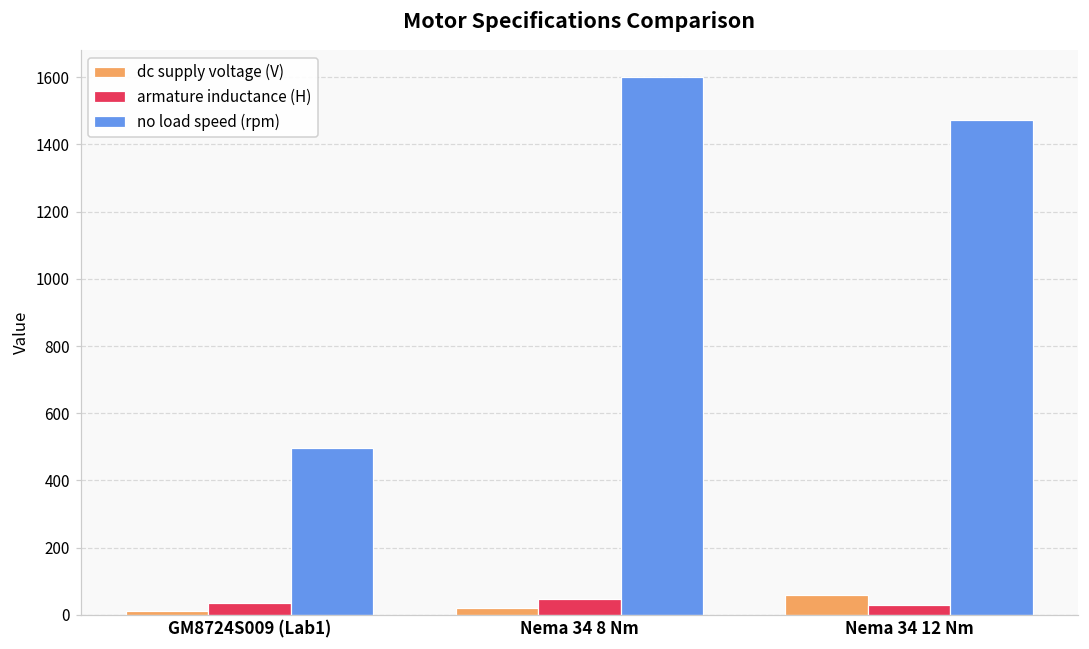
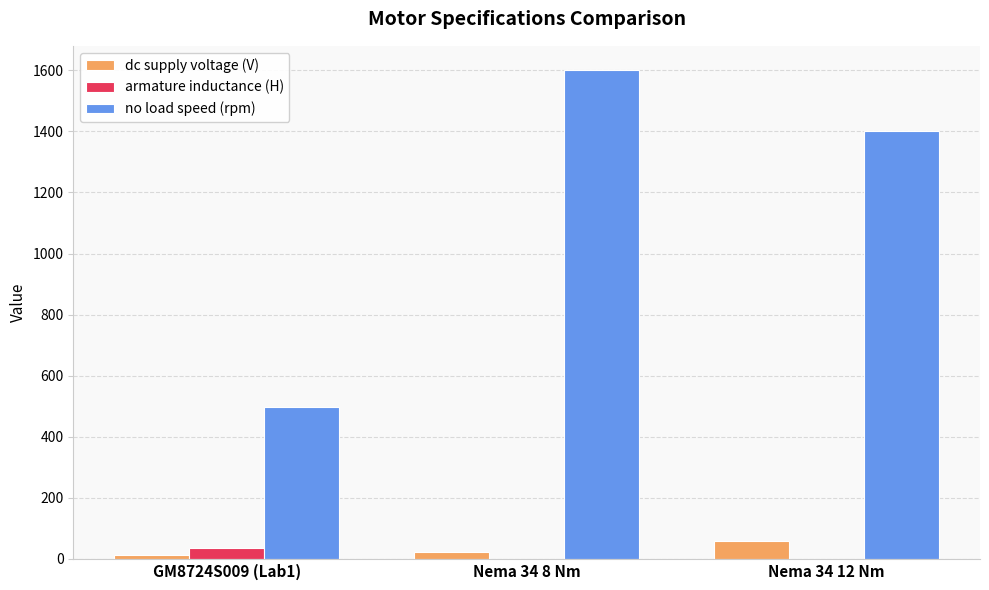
  {
    "dc supply voltage (V)": {
      "GM8724S009 (Lab1)": 10,
      "Nema 34 8 Nm": 20,
      "Nema 34 12 Nm": 60
    },
    "armature inductance (H)": {
      "GM8724S009 (Lab1)": 30,
-     "Nema 34 8 Nm": 50,
-     "Nema 34 12 Nm": 30
+     "Nema 34 8 Nm": 0,
+     "Nema 34 12 Nm": 0
    },
    "no load speed (rpm)": {
      "GM8724S009 (Lab1)": 500,
      "Nema 34 8 Nm": 1600,
-     "Nema 34 12 Nm": 1470
+     "Nema 34 12 Nm": 1400
    }
  }
